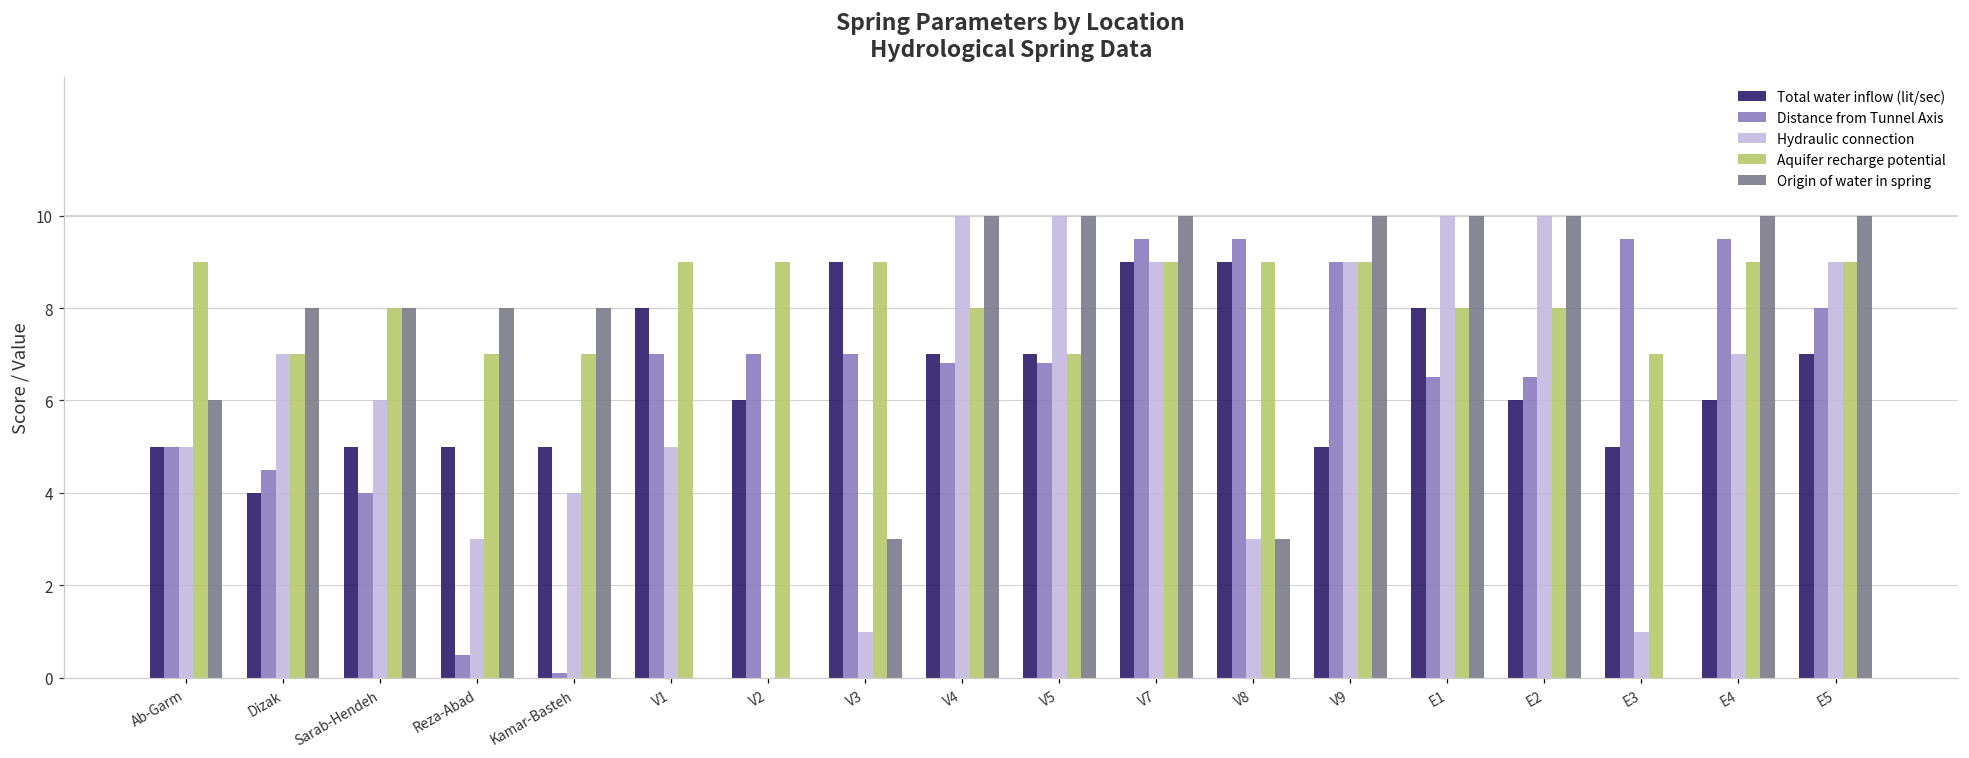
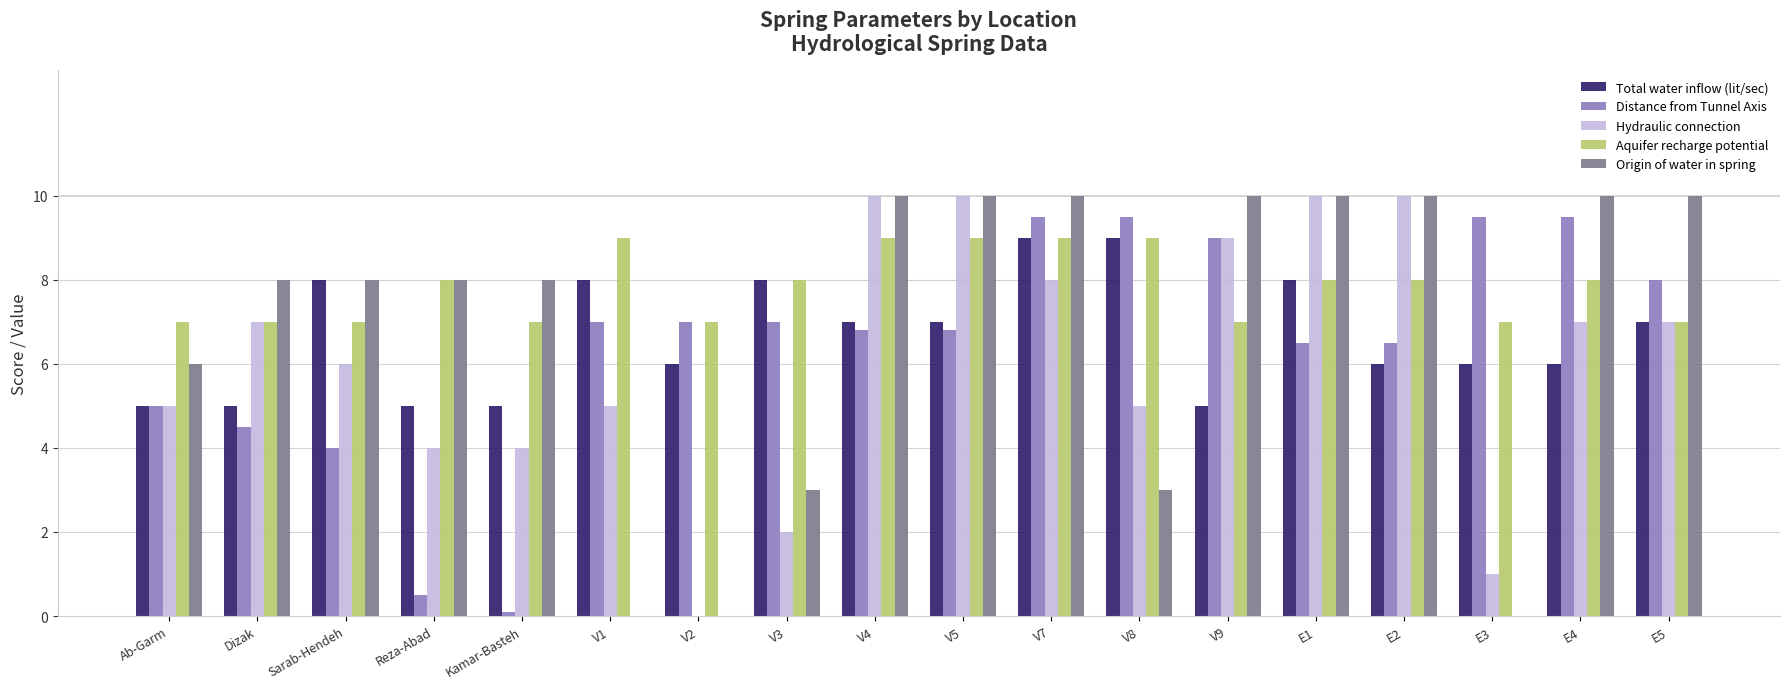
  {
    "Total water inflow (lit/sec)": {
      "Ab-Garm": 5,
-     "Dizak": 4,
-     "Sarab-Hendeh": 5,
+     "Dizak": 5,
+     "Sarab-Hendeh": 8,
      "Reza-Abad": 5,
      "Kamar-Basteh": 5,
      "V1": 8,
      "V2": 6,
-     "V3": 9,
+     "V3": 8,
      "V4": 7,
      "V5": 7,
      "V7": 9,
      "V8": 9,
      "V9": 5,
      "E1": 8,
      "E2": 6,
-     "E3": 5,
+     "E3": 6,
      "E4": 6,
      "E5": 7
    },
    "Hydraulic connection": {
      "Ab-Garm": 5,
      "Dizak": 7,
      "Sarab-Hendeh": 6,
-     "Reza-Abad": 3,
+     "Reza-Abad": 4,
      "Kamar-Basteh": 4,
      "V1": 5,
      "V2": 0,
-     "V3": 1,
+     "V3": 2,
      "V4": 10,
      "V5": 10,
-     "V7": 9,
-     "V8": 3,
+     "V7": 8,
+     "V8": 5,
      "V9": 9,
      "E1": 10,
      "E2": 10,
      "E3": 1,
      "E4": 7,
-     "E5": 9
+     "E5": 7
    },
    "Aquifer recharge potential": {
-     "Ab-Garm": 9,
+     "Ab-Garm": 7,
      "Dizak": 7,
-     "Sarab-Hendeh": 8,
-     "Reza-Abad": 7,
+     "Sarab-Hendeh": 7,
+     "Reza-Abad": 8,
      "Kamar-Basteh": 7,
      "V1": 9,
-     "V2": 9,
-     "V3": 9,
-     "V4": 8,
-     "V5": 7,
+     "V2": 7,
+     "V3": 8,
+     "V4": 9,
+     "V5": 9,
      "V7": 9,
      "V8": 9,
-     "V9": 9,
+     "V9": 7,
      "E1": 8,
      "E2": 8,
      "E3": 7,
-     "E4": 9,
-     "E5": 9
+     "E4": 8,
+     "E5": 7
    }
  }
